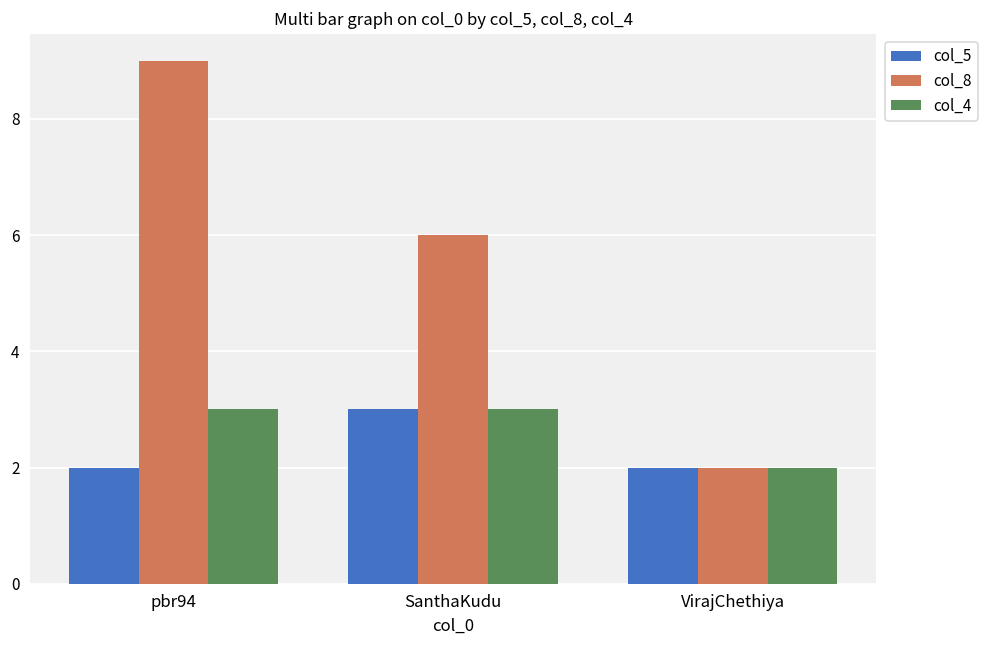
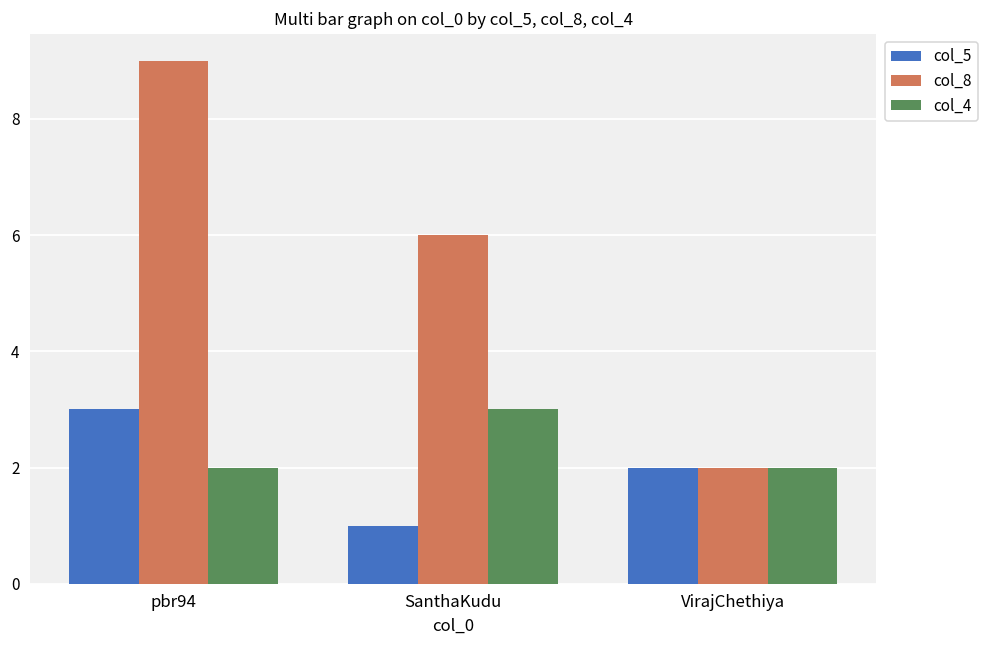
  {
    "col_5": {
-     "pbr94": 2,
-     "SanthaKudu": 3,
+     "pbr94": 3,
+     "SanthaKudu": 1,
      "VirajChethiya": 2
    },
    "col_8": {
      "pbr94": 9,
      "SanthaKudu": 6,
      "VirajChethiya": 2
    },
    "col_4": {
-     "pbr94": 3,
+     "pbr94": 2,
      "SanthaKudu": 3,
      "VirajChethiya": 2
    }
  }
